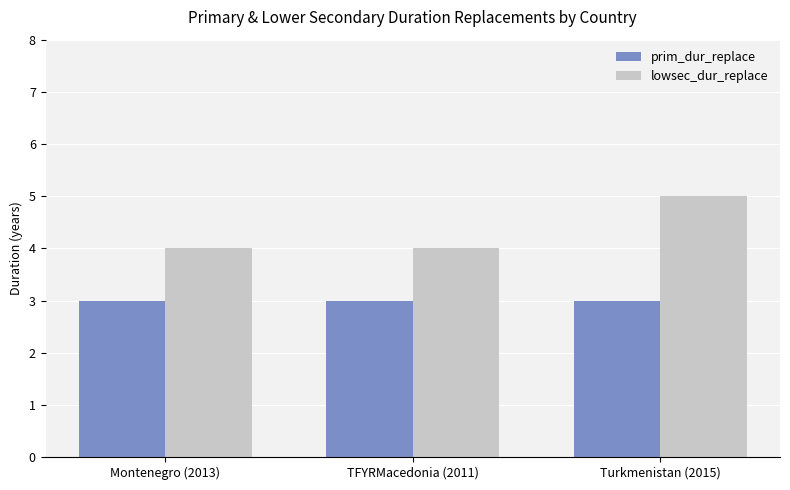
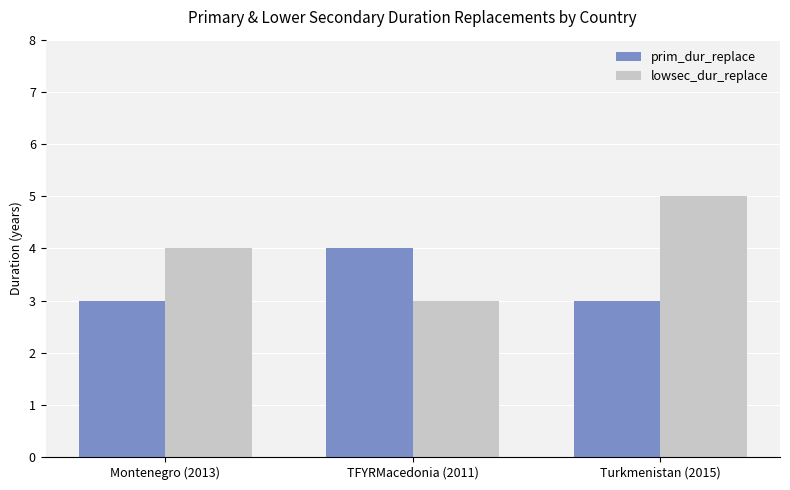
  {
    "prim_dur_replace": {
      "Montenegro (2013)": 3,
-     "TFYRMacedonia (2011)": 3,
+     "TFYRMacedonia (2011)": 4,
      "Turkmenistan (2015)": 3
    },
    "lowsec_dur_replace": {
      "Montenegro (2013)": 4,
-     "TFYRMacedonia (2011)": 4,
+     "TFYRMacedonia (2011)": 3,
      "Turkmenistan (2015)": 5
    }
  }
